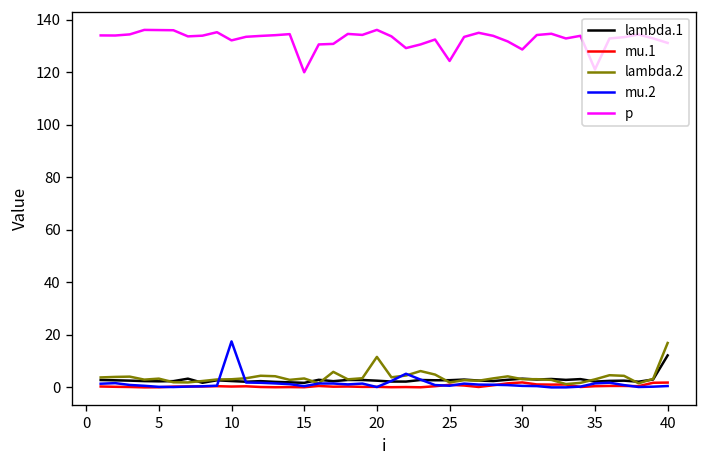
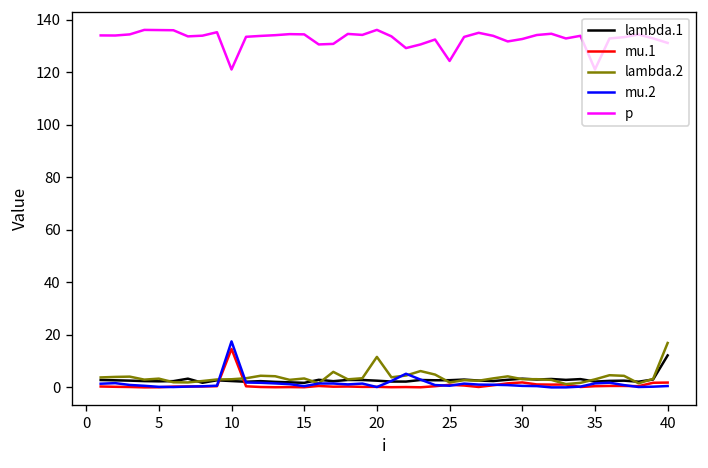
  {
    "lambda.1": {
      "15": 2,
      "20": 3,
      "40": 12
    },
    "mu.1": {
-     "10": 0,
+     "10": 15,
      "30": 2,
      "40": 2
    },
    "lambda.2": {
      "15": 3,
      "20": 12,
      "40": 17
    },
    "mu.2": {
      "10": 18,
      "30": 1,
      "40": 1
    },
    "p": {
      "5": 136,
-     "10": 132,
-     "15": 120,
+     "10": 121,
+     "15": 134,
      "20": 136,
      "25": 124,
-     "30": 129
+     "30": 133
    }
  }
